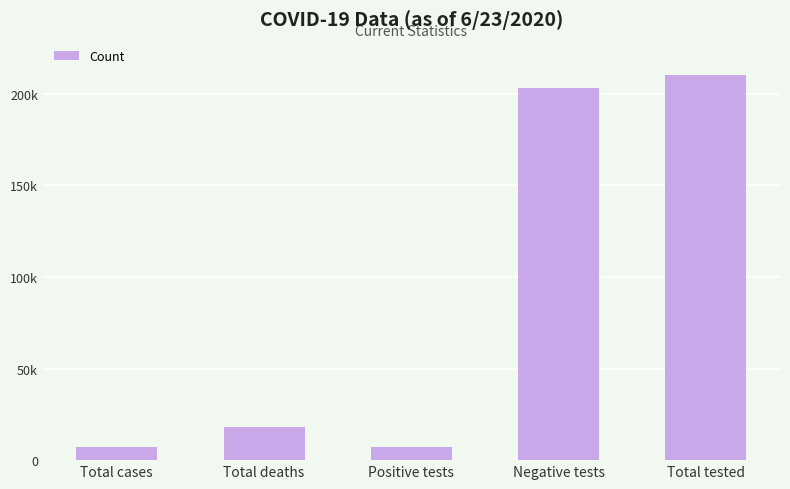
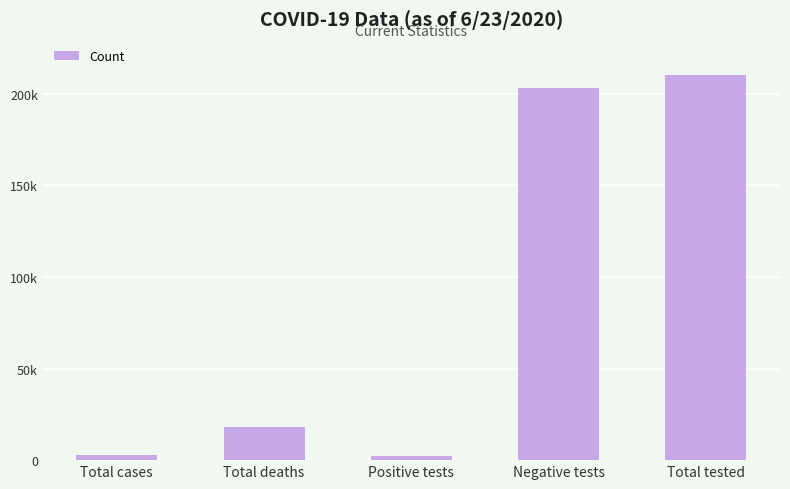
  {
-   "Total cases": 7000,
+   "Total cases": 3000,
    "Total deaths": 18000,
-   "Positive tests": 7000,
+   "Positive tests": 2000,
    "Negative tests": 203000,
    "Total tested": 210000
  }
